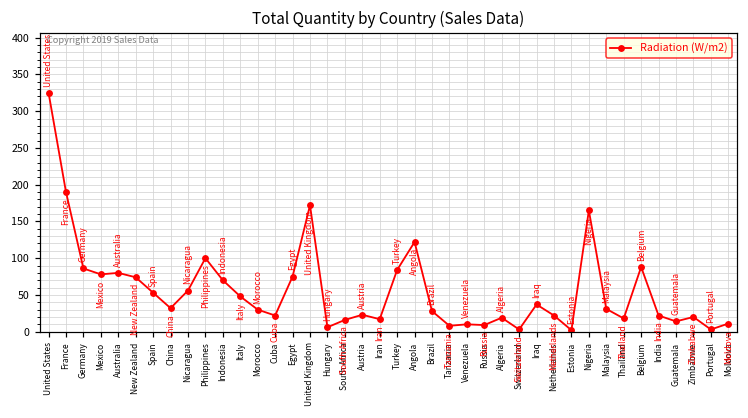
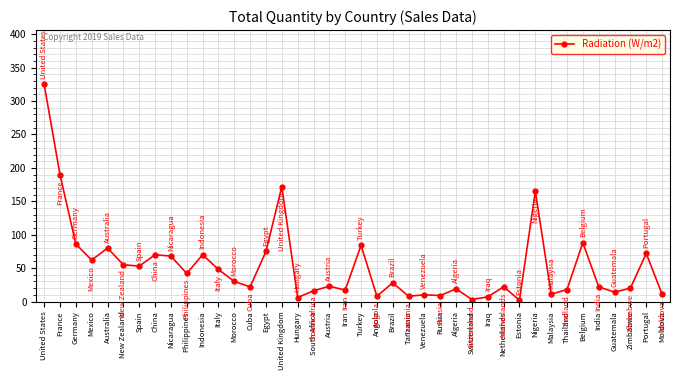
  {
    "United States": 330,
    "France": 190,
    "Germany": 90,
-   "Mexico": 80,
+   "Mexico": 60,
    "Australia": 80,
-   "New Zealand": 70,
+   "New Zealand": 60,
    "Spain": 50,
-   "China": 30,
-   "Nicaragua": 60,
-   "Philippines": 100,
+   "China": 70,
+   "Nicaragua": 70,
+   "Philippines": 40,
    "Indonesia": 70,
    "Italy": 50,
    "Morocco": 30,
    "Cuba": 20,
    "Egypt": 80,
    "United Kingdom": 170,
    "Hungary": 10,
    "South Africa": 20,
    "Austria": 20,
    "Iran": 20,
    "Turkey": 80,
-   "Angola": 120,
+   "Angola": 10,
    "Brazil": 30,
    "Tanzania": 10,
    "Venezuela": 10,
    "Russia": 10,
    "Algeria": 20,
    "Switzerland": 0,
-   "Iraq": 40,
+   "Iraq": 10,
    "Netherlands": 20,
    "Estonia": 0,
    "Nigeria": 170,
-   "Malaysia": 30,
+   "Malaysia": 10,
    "Thailand": 20,
    "Belgium": 90,
    "India": 20,
    "Guatemala": 10,
    "Zimbabwe": 20,
-   "Portugal": 0,
+   "Portugal": 70,
    "Moldova": 10
  }
